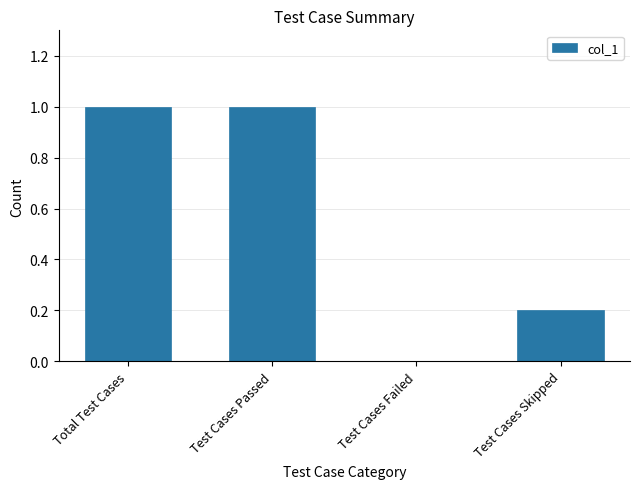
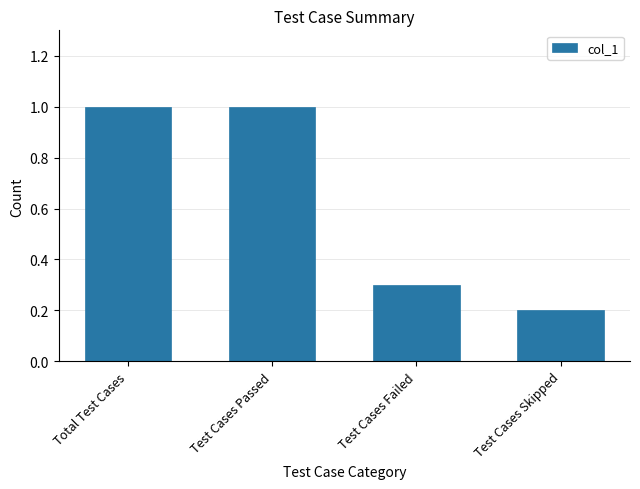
  {
    "Total Test Cases": 1.0,
    "Test Cases Passed": 1.0,
-   "Test Cases Failed": 0.0,
+   "Test Cases Failed": 0.3,
    "Test Cases Skipped": 0.2
  }
